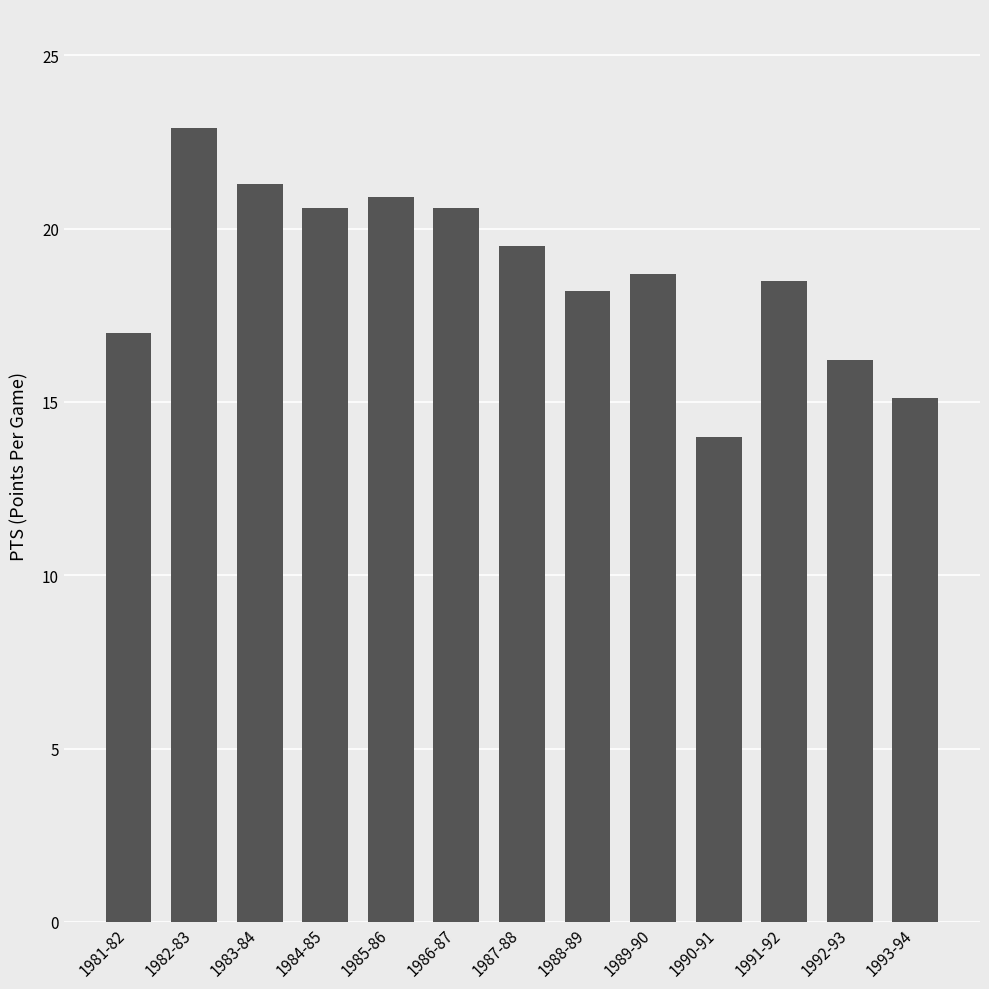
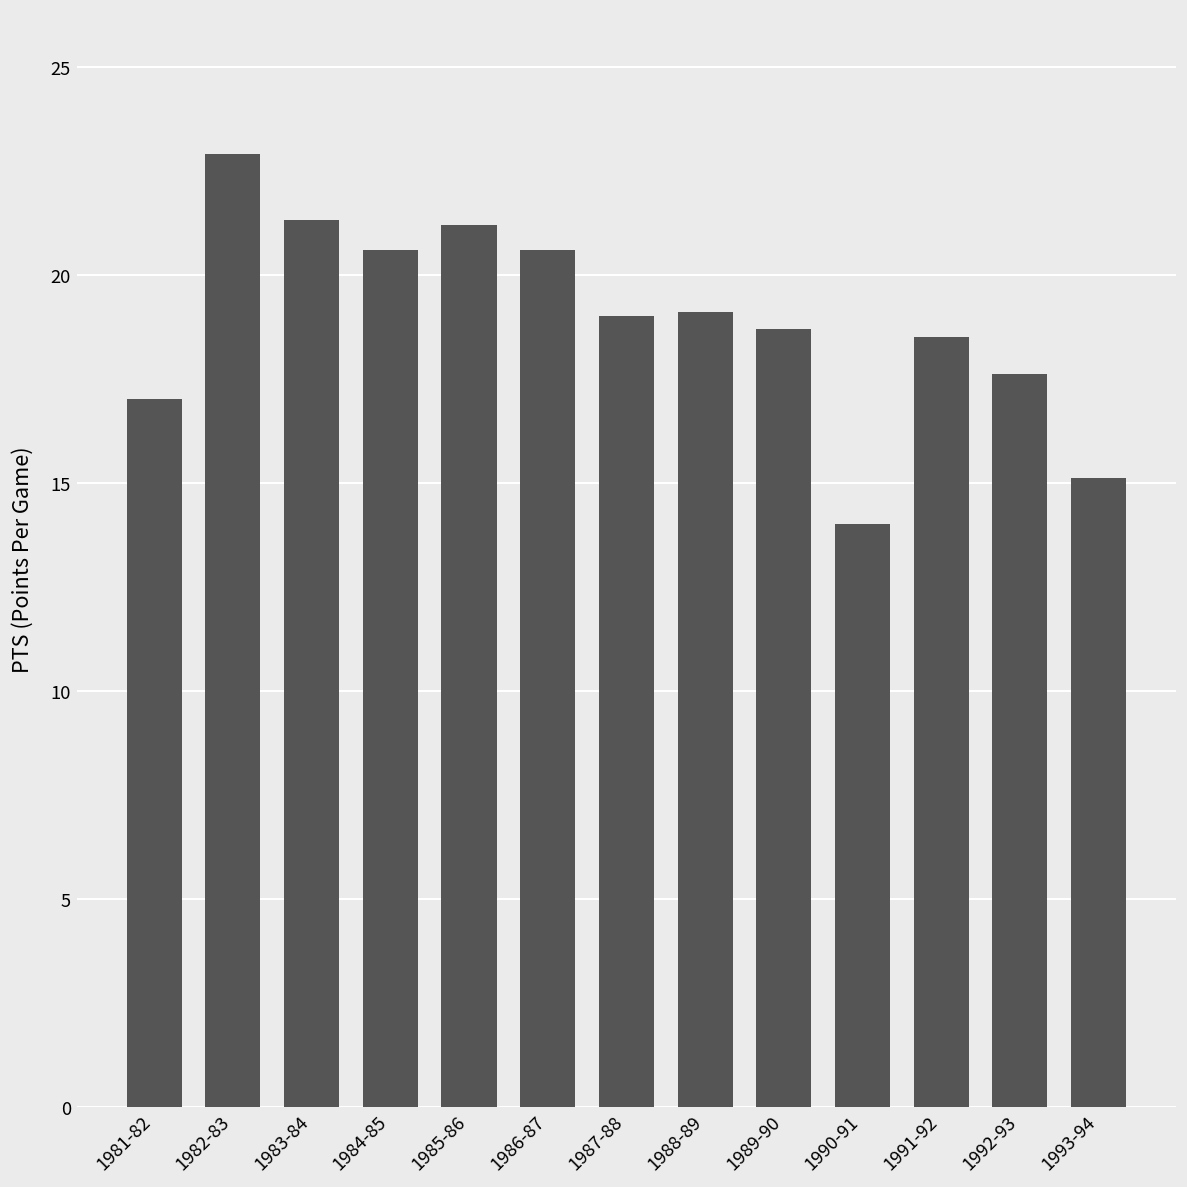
  {
    "1981-82": 17.0,
    "1982-83": 22.9,
    "1983-84": 21.3,
    "1984-85": 20.6,
-   "1985-86": 20.9,
+   "1985-86": 21.2,
    "1986-87": 20.6,
-   "1987-88": 19.5,
-   "1988-89": 18.2,
+   "1987-88": 19.0,
+   "1988-89": 19.1,
    "1989-90": 18.7,
    "1990-91": 14.0,
    "1991-92": 18.5,
-   "1992-93": 16.2,
+   "1992-93": 17.6,
    "1993-94": 15.1
  }
